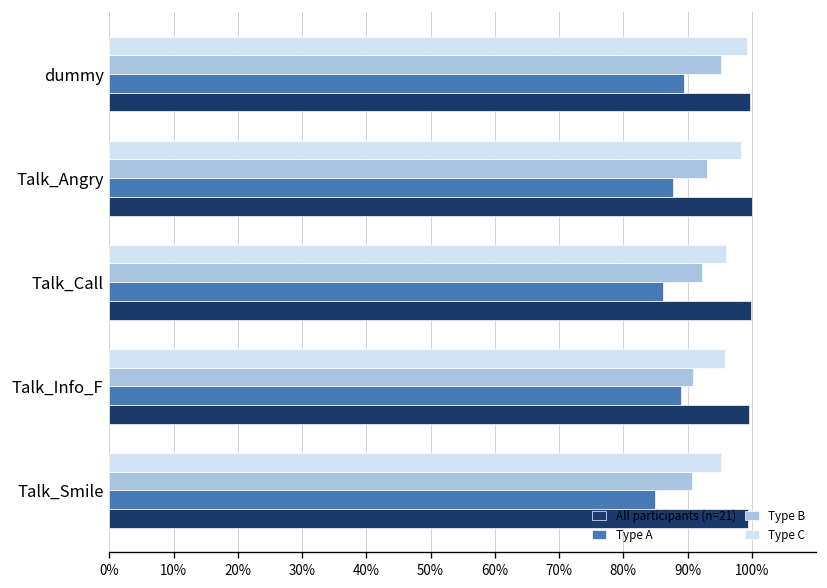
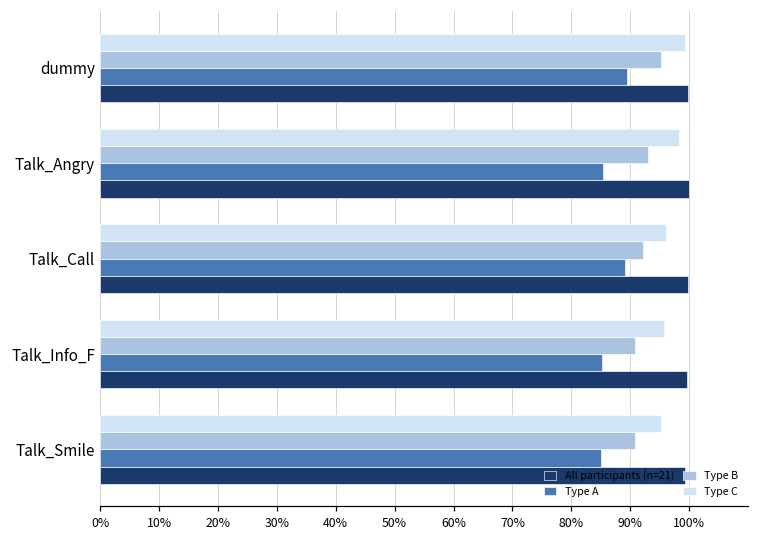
  {
    "All participants (n=21)": {
      "dummy": "100%",
      "Talk_Angry": "100%",
      "Talk_Call": "100%",
      "Talk_Info_F": "100%",
      "Talk_Smile": "99%"
    },
    "Type A": {
      "dummy": "89%",
-     "Talk_Angry": "88%",
-     "Talk_Call": "86%",
-     "Talk_Info_F": "89%",
+     "Talk_Angry": "85%",
+     "Talk_Call": "89%",
+     "Talk_Info_F": "85%",
      "Talk_Smile": "85%"
    }
  }
